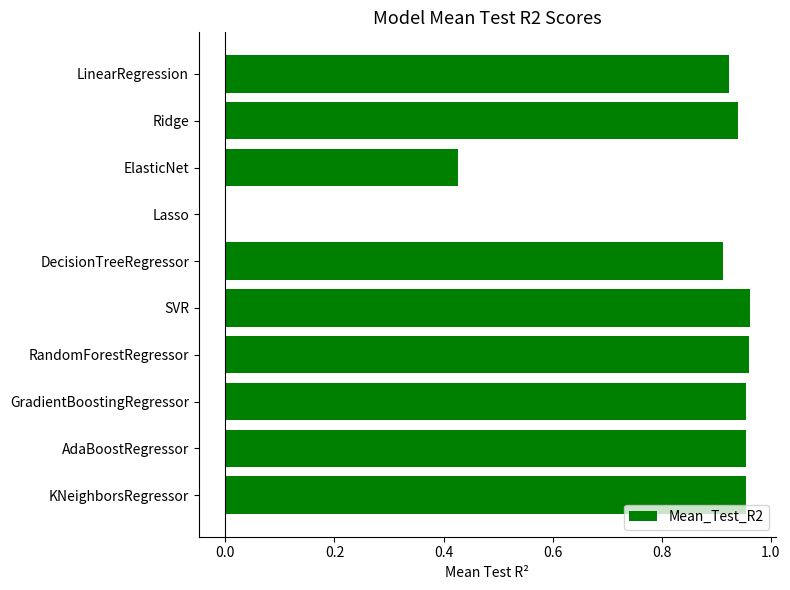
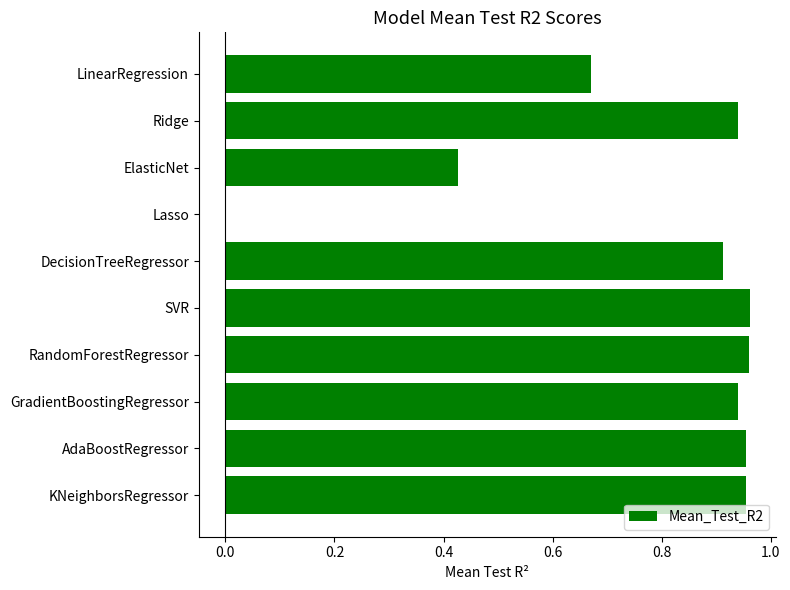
  {
-   "LinearRegression": 0.92,
+   "LinearRegression": 0.67,
    "Ridge": 0.94,
    "ElasticNet": 0.43,
    "DecisionTreeRegressor": 0.91,
    "SVR": 0.96,
    "RandomForestRegressor": 0.96,
-   "GradientBoostingRegressor": 0.96,
+   "GradientBoostingRegressor": 0.94,
    "AdaBoostRegressor": 0.96,
    "KNeighborsRegressor": 0.95
  }
